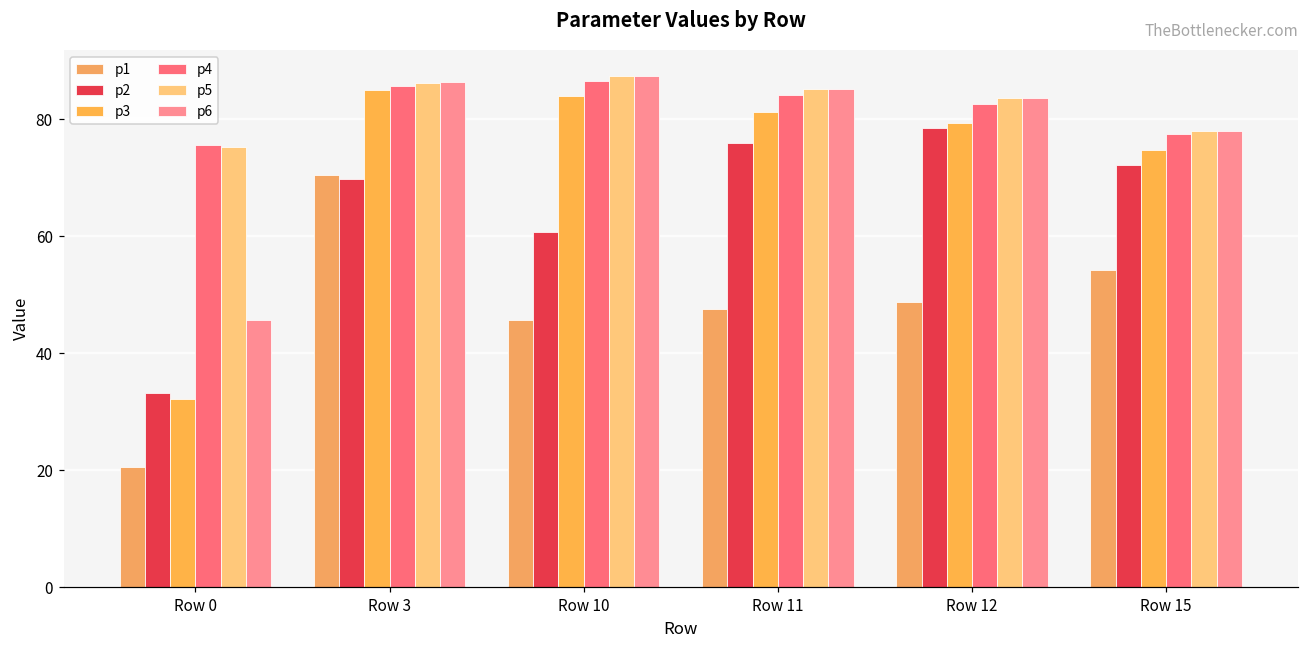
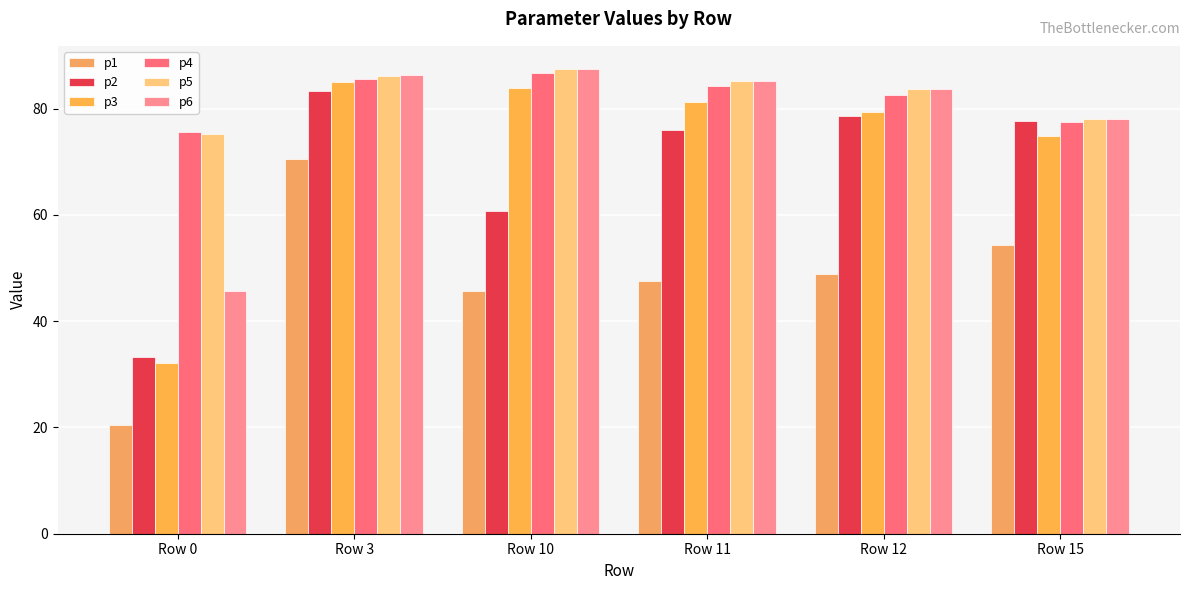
  {
    "p2": {
      "Row 0": 33,
-     "Row 3": 70,
+     "Row 3": 83,
      "Row 10": 61,
      "Row 11": 76,
      "Row 12": 79,
-     "Row 15": 72
+     "Row 15": 78
    }
  }
